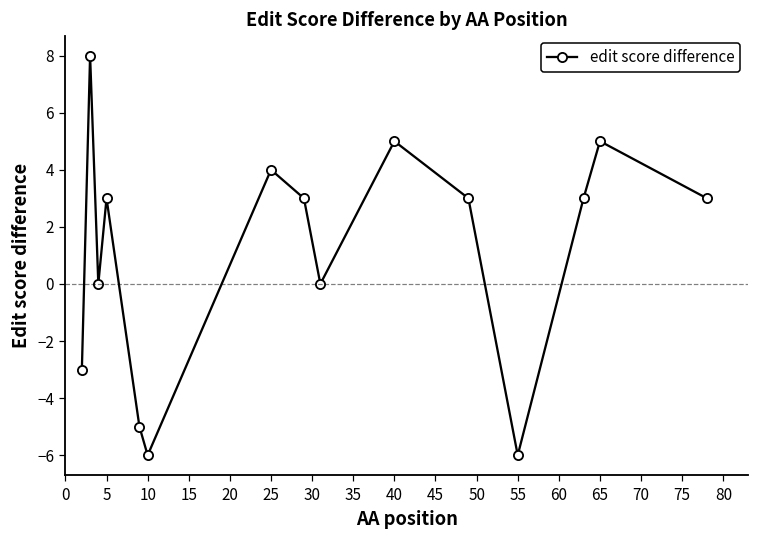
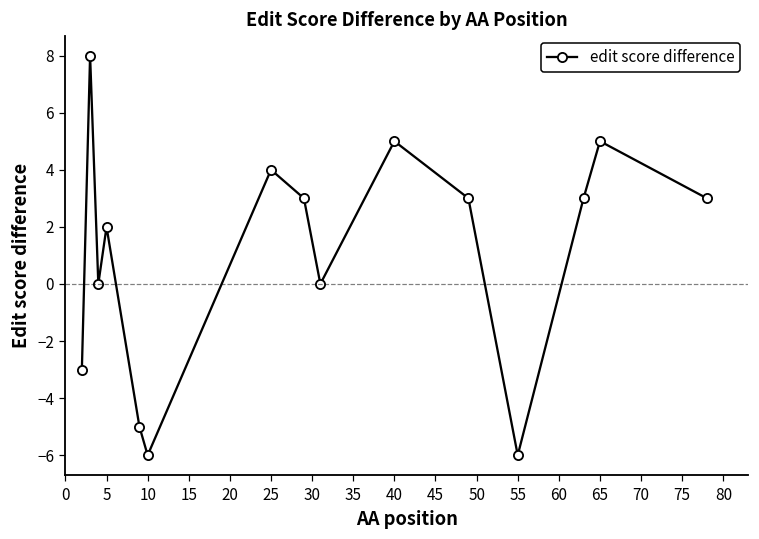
  {
-   "5": 3,
+   "5": 2,
    "10": -6,
    "25": 4,
    "40": 5,
    "55": -6,
    "65": 5
  }
